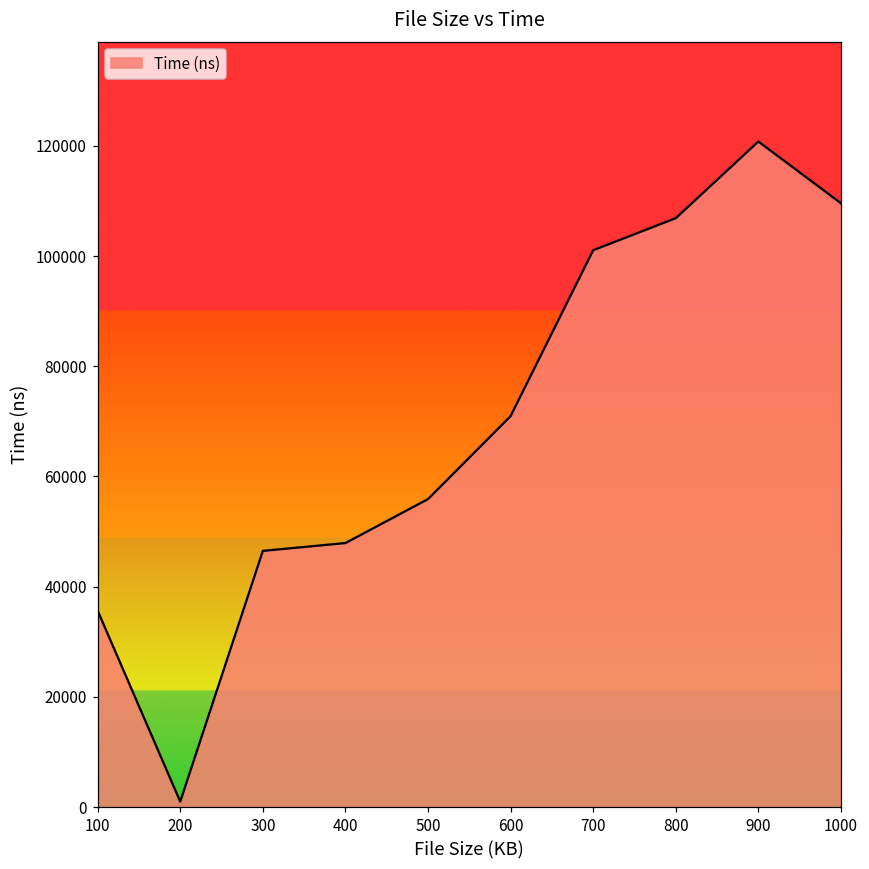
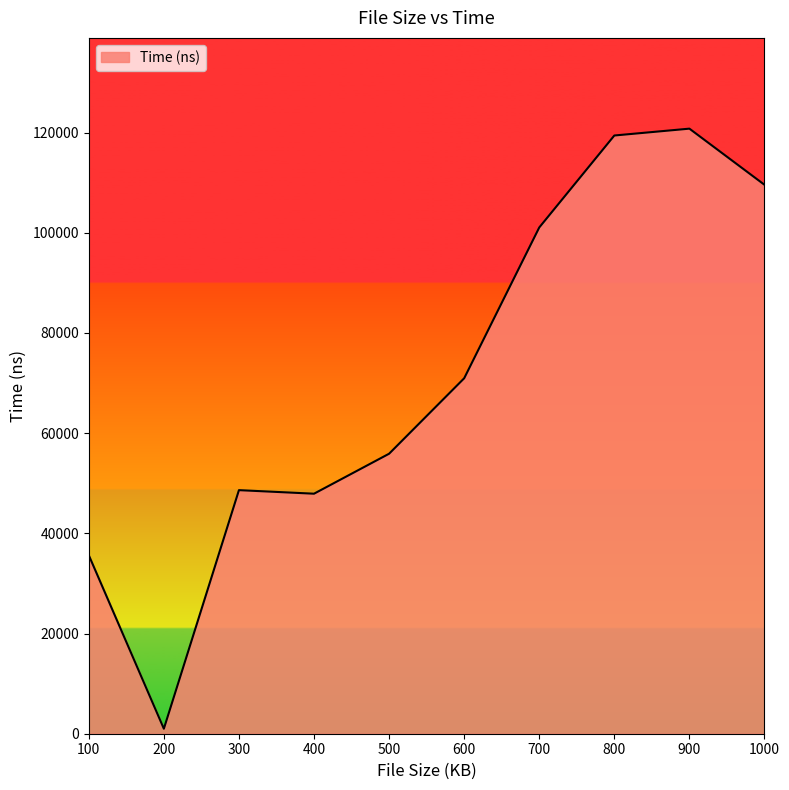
  {
    "100": 36000,
    "200": 1000,
-   "300": 47000,
+   "300": 49000,
    "400": 48000,
    "500": 56000,
    "600": 71000,
    "700": 101000,
-   "800": 107000,
+   "800": 119000,
    "900": 121000,
    "1000": 110000
  }
